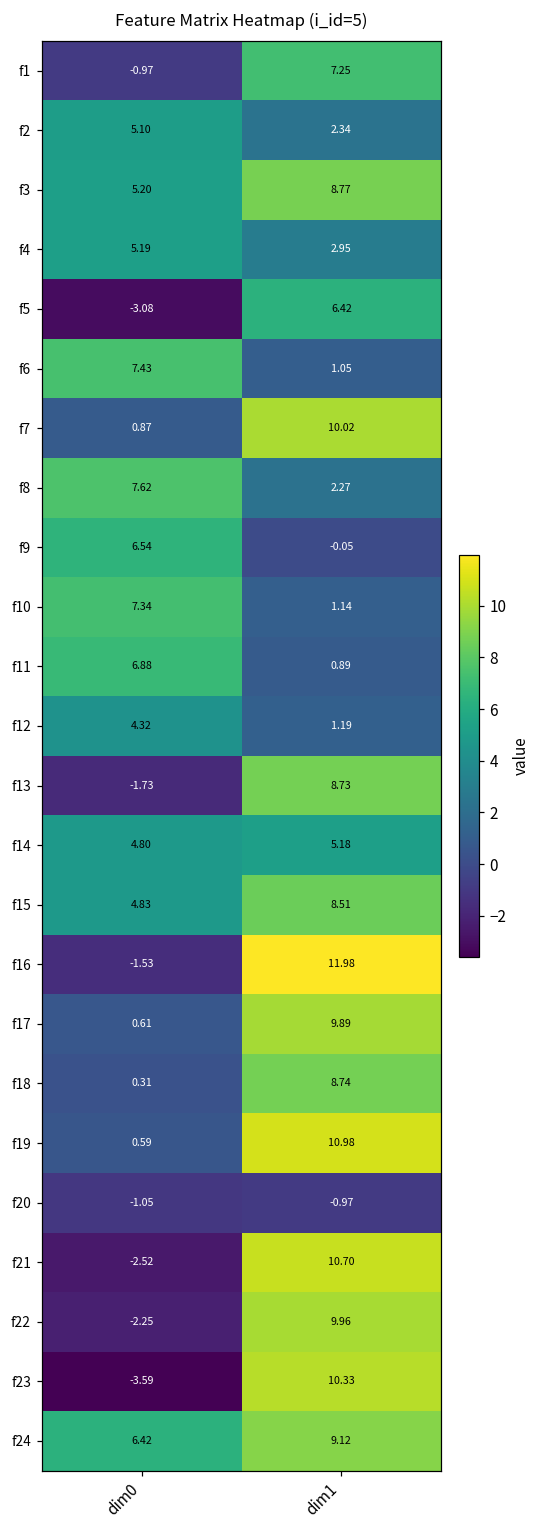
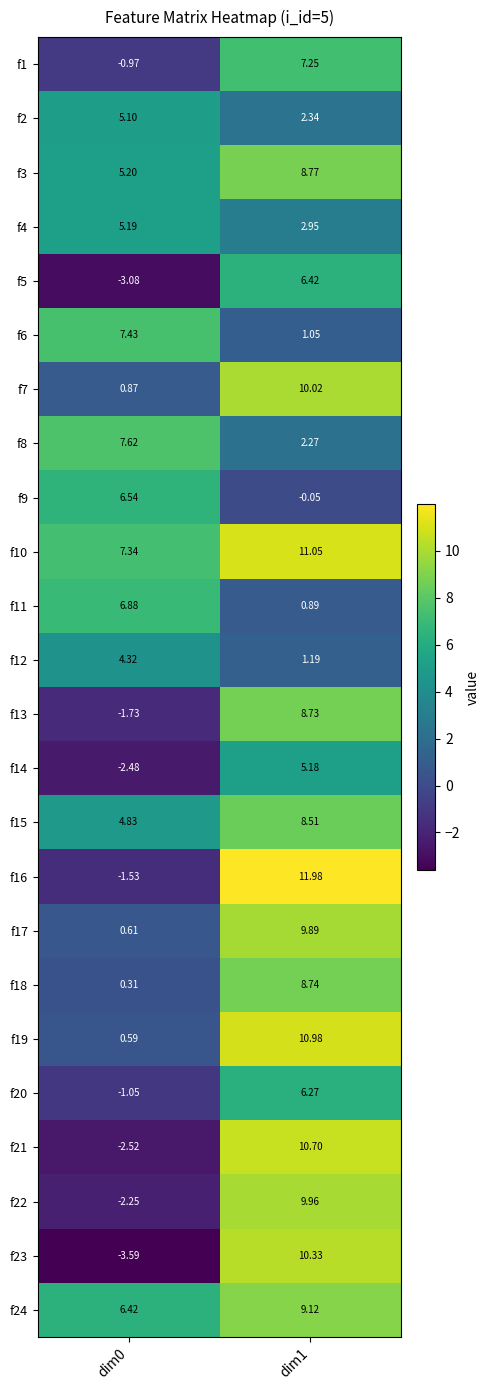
  {
    "f1": {
      "dim0": -0.97,
      "dim1": 7.25
    },
    "f2": {
      "dim0": 5.10,
      "dim1": 2.34
    },
    "f3": {
      "dim0": 5.20,
      "dim1": 8.77
    },
    "f4": {
      "dim0": 5.19,
      "dim1": 2.95
    },
    "f5": {
      "dim0": -3.08,
      "dim1": 6.42
    },
    "f6": {
      "dim0": 7.43,
      "dim1": 1.05
    },
    "f7": {
      "dim0": 0.87,
      "dim1": 10.02
    },
    "f8": {
      "dim0": 7.62,
      "dim1": 2.27
    },
    "f9": {
      "dim0": 6.54,
      "dim1": -0.05
    },
    "f10": {
      "dim0": 7.34,
-     "dim1": 1.14
+     "dim1": 11.05
    },
    "f11": {
      "dim0": 6.88,
      "dim1": 0.89
    },
    "f12": {
      "dim0": 4.32,
      "dim1": 1.19
    },
    "f13": {
      "dim0": -1.73,
      "dim1": 8.73
    },
    "f14": {
-     "dim0": 4.80,
+     "dim0": -2.48,
      "dim1": 5.18
    },
    "f15": {
      "dim0": 4.83,
      "dim1": 8.51
    },
    "f16": {
      "dim0": -1.53,
      "dim1": 11.98
    },
    "f17": {
      "dim0": 0.61,
      "dim1": 9.89
    },
    "f18": {
      "dim0": 0.31,
      "dim1": 8.74
    },
    "f19": {
      "dim0": 0.59,
      "dim1": 10.98
    },
    "f20": {
      "dim0": -1.05,
-     "dim1": -0.97
+     "dim1": 6.27
    },
    "f21": {
      "dim0": -2.52,
      "dim1": 10.70
    },
    "f22": {
      "dim0": -2.25,
      "dim1": 9.96
    },
    "f23": {
      "dim0": -3.59,
      "dim1": 10.33
    },
    "f24": {
      "dim0": 6.42,
      "dim1": 9.12
    }
  }
